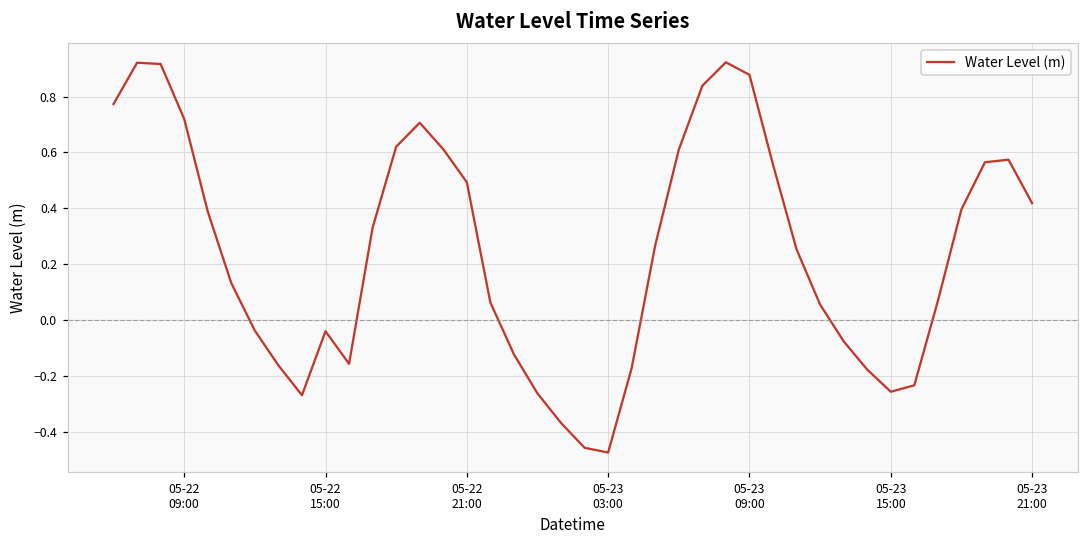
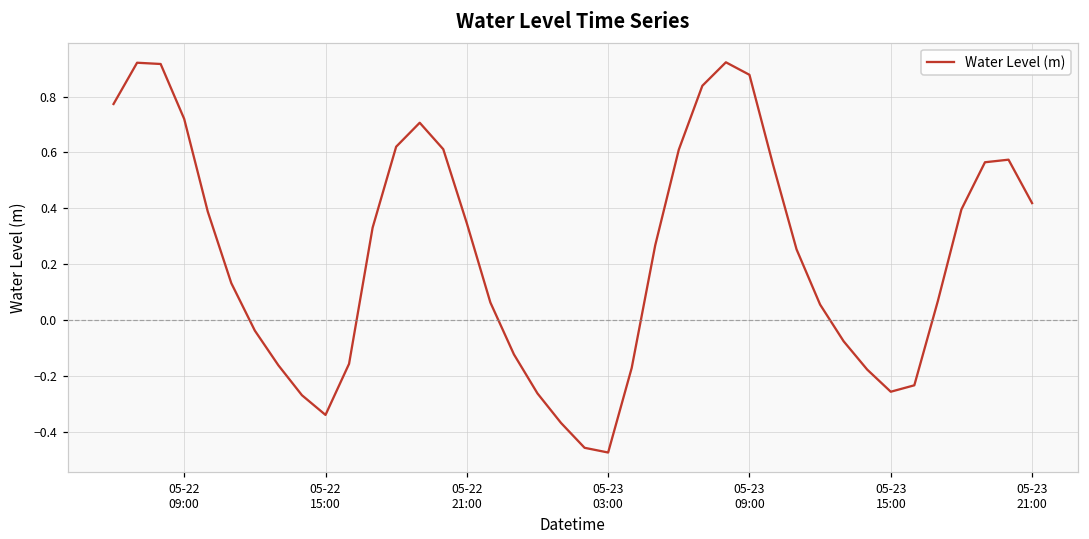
  {
    "05-22 09:00": 0.72,
-   "05-22 15:00": -0.04,
-   "05-22 21:00": 0.49,
+   "05-22 15:00": -0.34,
+   "05-22 21:00": 0.35,
    "05-23 03:00": -0.47,
    "05-23 09:00": 0.88,
    "05-23 15:00": -0.26,
    "05-23 21:00": 0.42
  }
